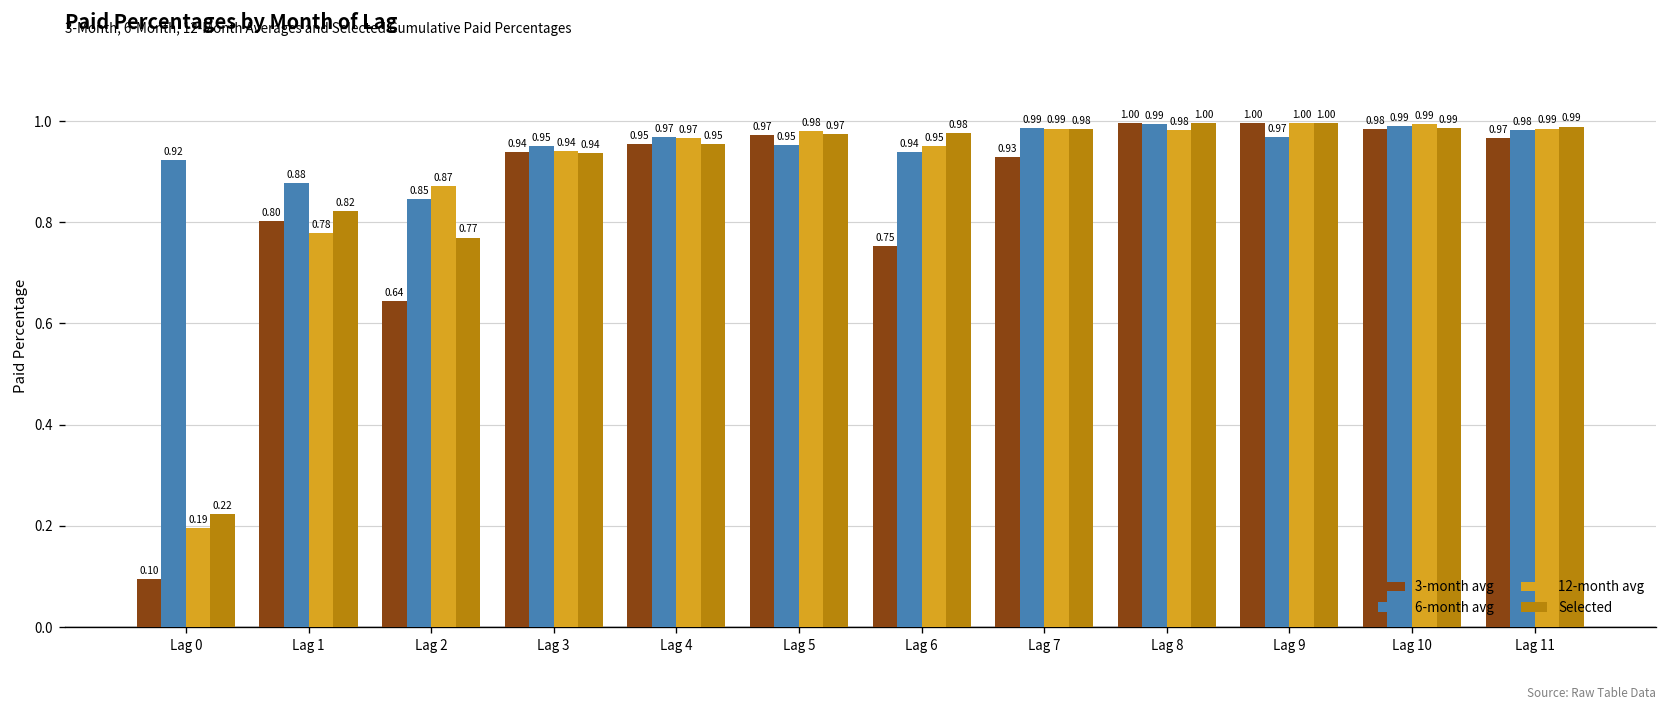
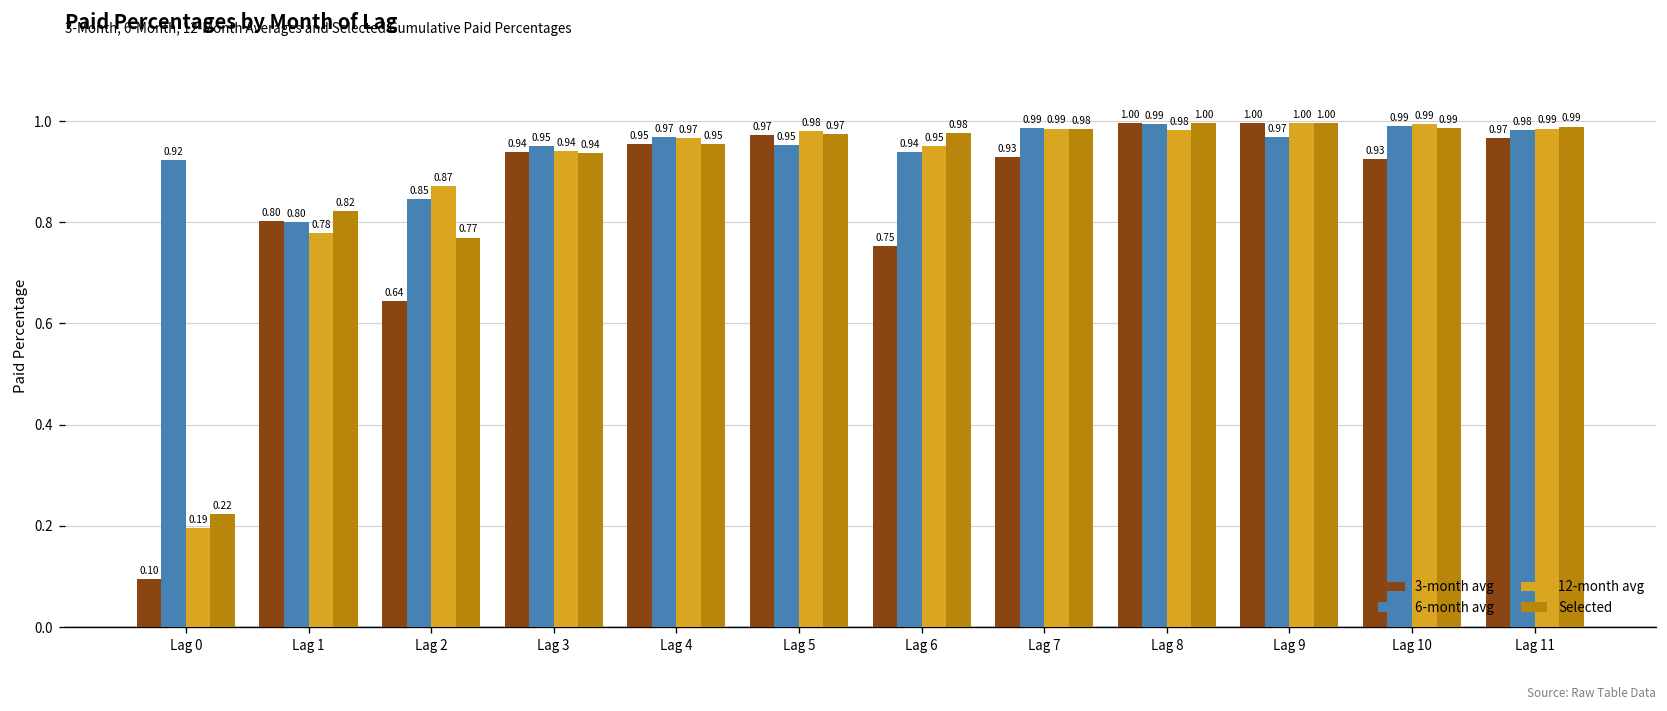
  {
    "3-month avg": {
      "Lag 0": 0.10,
      "Lag 1": 0.80,
      "Lag 2": 0.64,
      "Lag 3": 0.94,
      "Lag 4": 0.95,
      "Lag 5": 0.97,
      "Lag 6": 0.75,
      "Lag 7": 0.93,
      "Lag 8": 1.00,
      "Lag 9": 1.00,
-     "Lag 10": 0.98,
+     "Lag 10": 0.93,
      "Lag 11": 0.97
    },
    "6-month avg": {
      "Lag 0": 0.92,
-     "Lag 1": 0.88,
+     "Lag 1": 0.80,
      "Lag 2": 0.85,
      "Lag 3": 0.95,
      "Lag 4": 0.97,
      "Lag 5": 0.95,
      "Lag 6": 0.94,
      "Lag 7": 0.99,
      "Lag 8": 0.99,
      "Lag 9": 0.97,
      "Lag 10": 0.99,
      "Lag 11": 0.98
    }
  }
